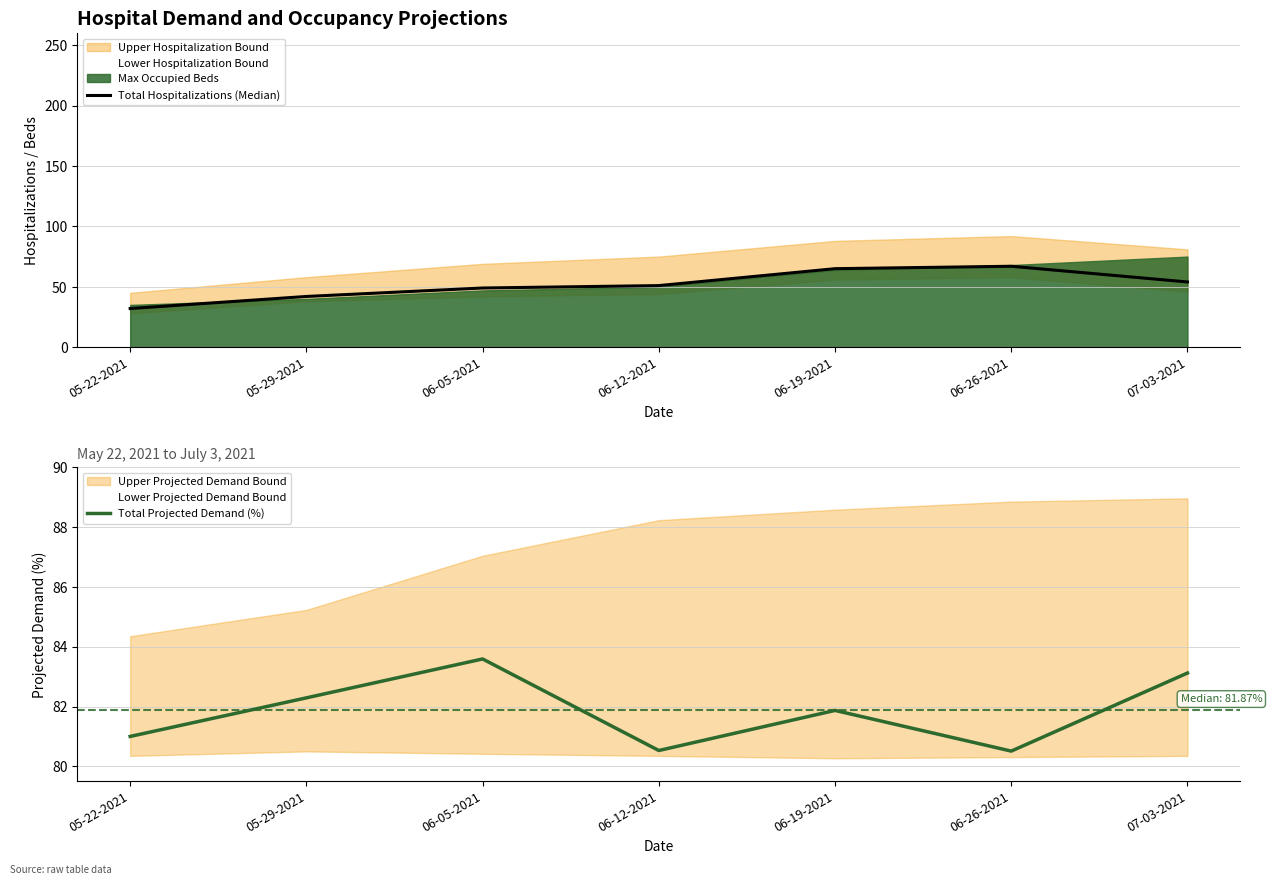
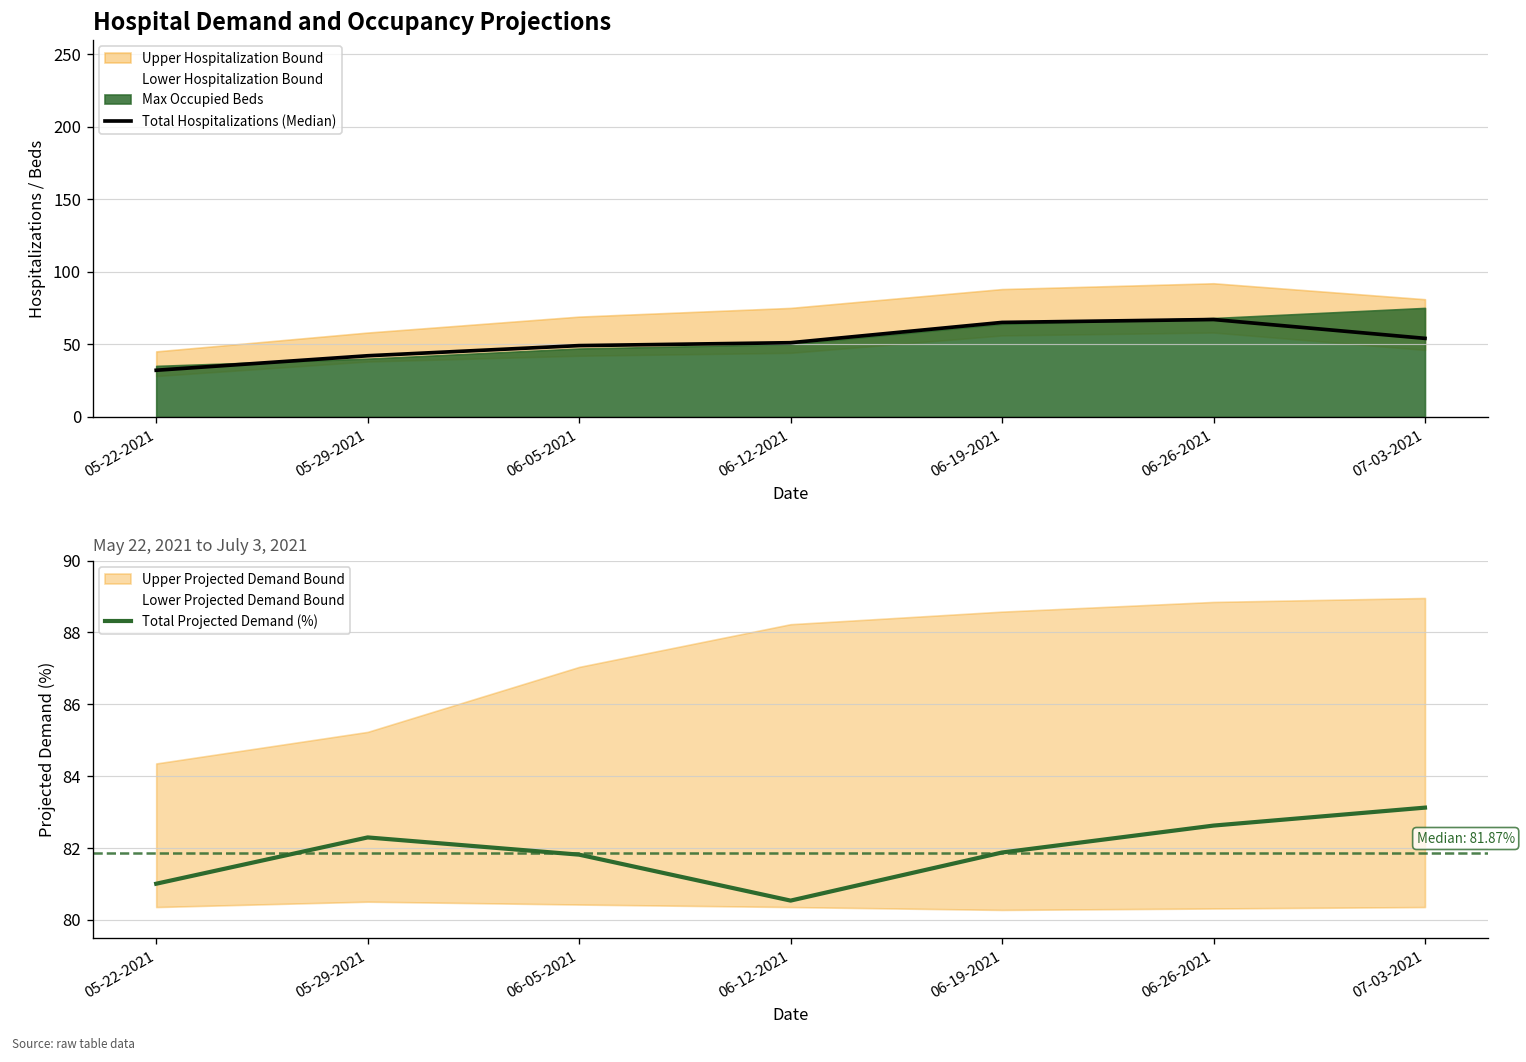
  {
    "Hospital Demand and Occupancy Projections": {
      "Total Hospitalizations (Median)": {
        "05-22-2021": 32,
        "07-03-2021": 54
      },
      "Max Occupied Beds": {
        "05-22-2021": 35,
        "07-03-2021": 75
      }
    },
    "May 22, 2021 to July 3, 2021": {
      "Total Projected Demand (%)": {
        "05-22-2021": 81.0,
        "05-29-2021": 82.3,
-       "06-05-2021": 83.6,
+       "06-05-2021": 81.8,
        "06-12-2021": 80.5,
        "06-19-2021": 81.9,
-       "06-26-2021": 80.5
+       "06-26-2021": 82.6
      }
    }
  }
